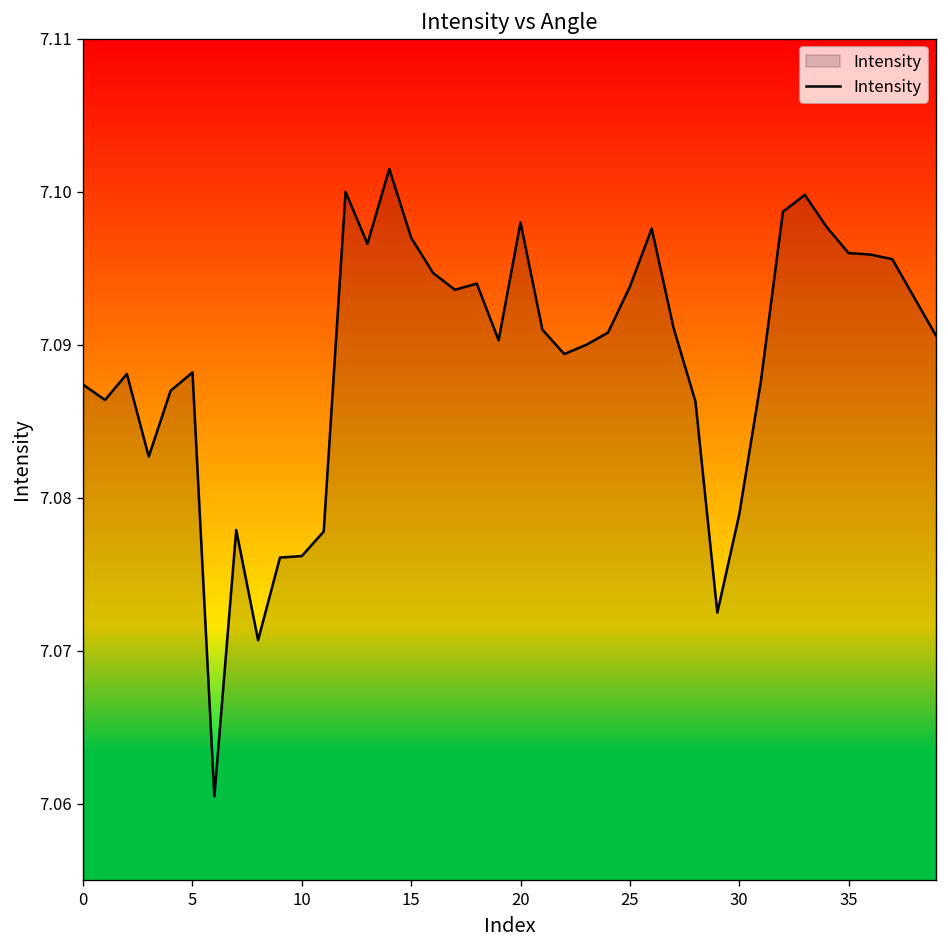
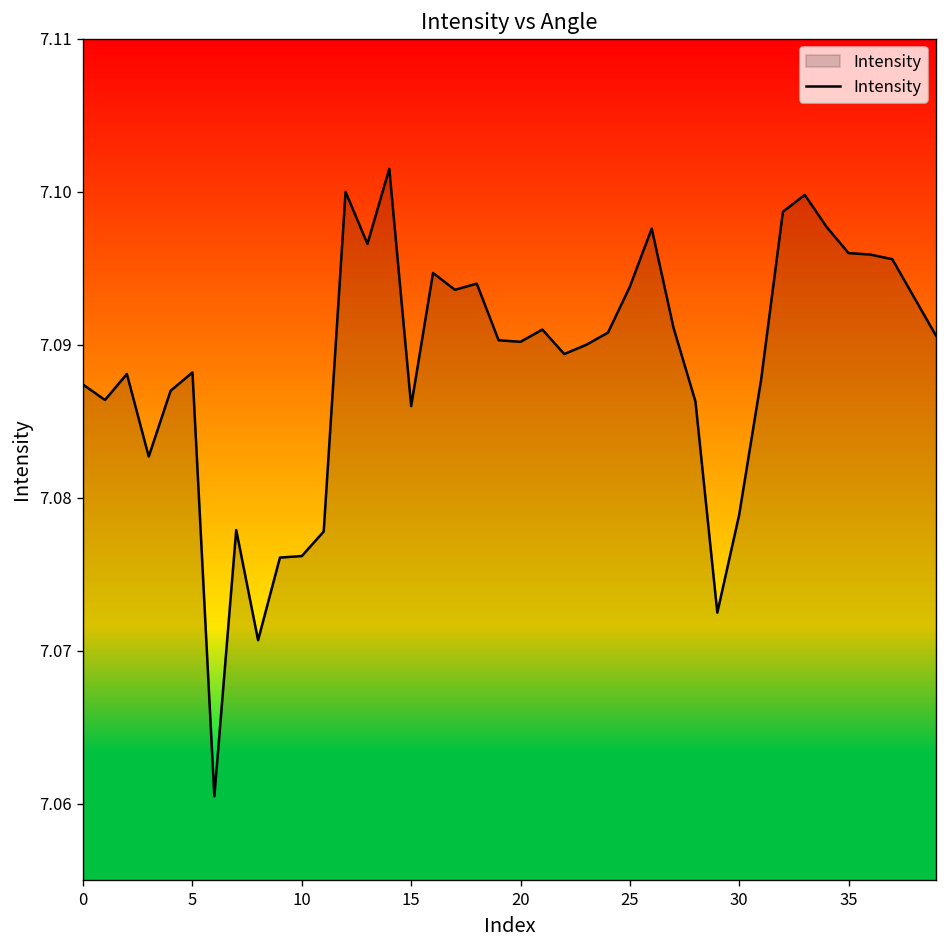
  {
    "0": 7.0874,
    "5": 7.0882,
    "10": 7.0762,
-   "15": 7.097,
-   "20": 7.0980,
+   "15": 7.086,
+   "20": 7.0902,
    "25": 7.0938,
    "30": 7.0789,
    "35": 7.0960
  }
